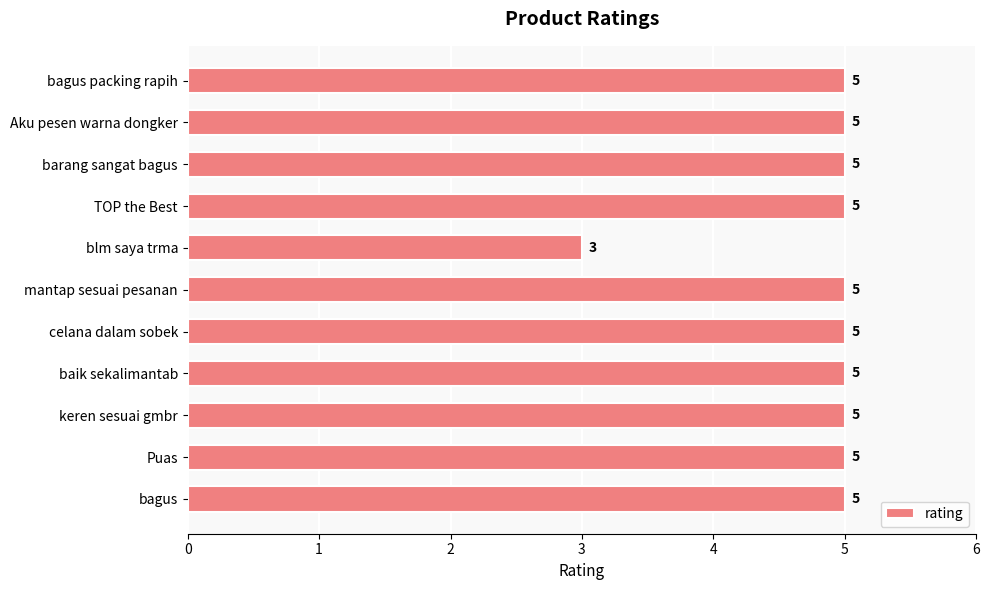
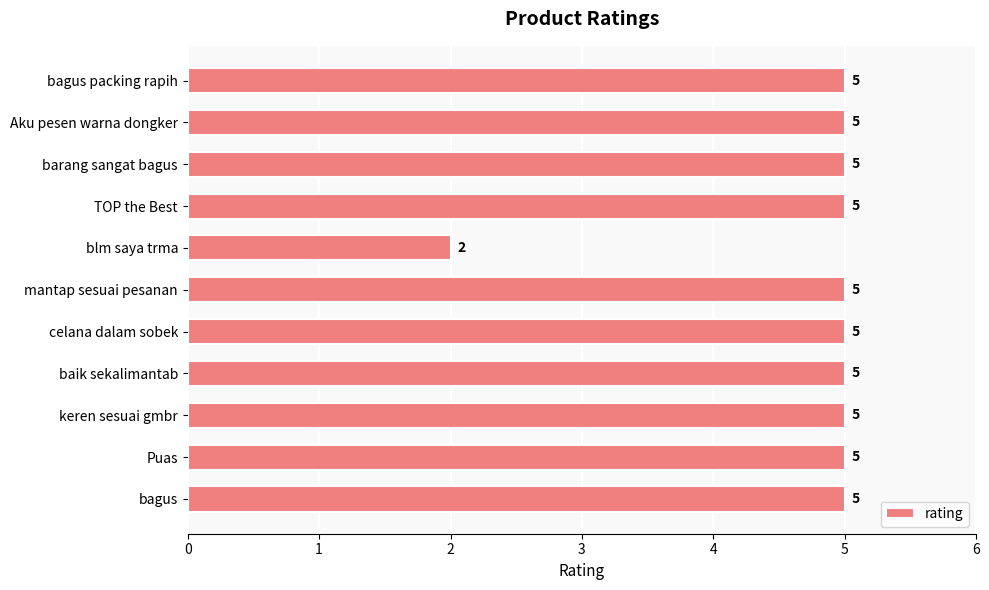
  {
    "bagus packing rapih": 5,
    "Aku pesen warna dongker": 5,
    "barang sangat bagus": 5,
    "TOP the Best": 5,
-   "blm saya trma": 3,
+   "blm saya trma": 2,
    "mantap sesuai pesanan": 5,
    "celana dalam sobek": 5,
    "baik sekalimantab": 5,
    "keren sesuai gmbr": 5,
    "Puas": 5,
    "bagus": 5
  }
